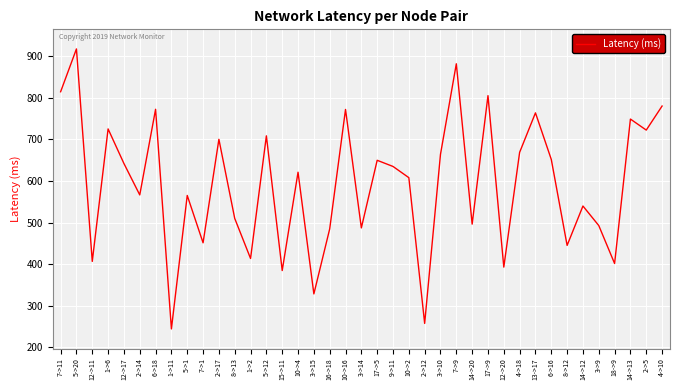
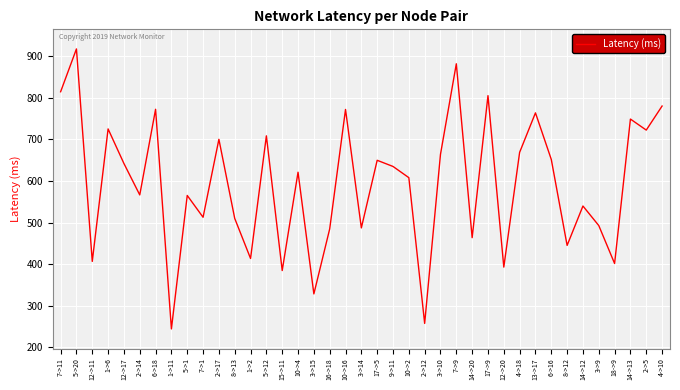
  {
    "7->11": 810,
    "12->11": 410,
    "1->6": 720,
    "12->17": 640,
    "2->14": 570,
    "6->18": 770,
    "1->11": 240,
    "5->1": 570,
-   "7->1": 450,
+   "7->1": 510,
    "2->17": 700,
    "8->13": 510,
    "1->2": 410,
    "5->12": 710,
    "15->11": 380,
    "10->4": 620,
    "3->15": 330,
    "16->18": 480,
    "10->16": 770,
    "3->14": 490,
    "17->5": 650,
    "9->11": 630,
    "10->2": 610,
    "2->12": 260,
    "3->10": 660,
    "7->9": 880,
-   "14->20": 500,
+   "14->20": 460,
    "17->9": 800,
    "12->20": 390,
    "4->18": 670,
    "13->17": 760,
    "6->16": 650,
    "8->12": 450,
    "14->12": 540,
    "3->9": 490,
    "18->9": 400,
    "14->13": 750,
    "2->5": 720,
    "4->10": 780
  }
